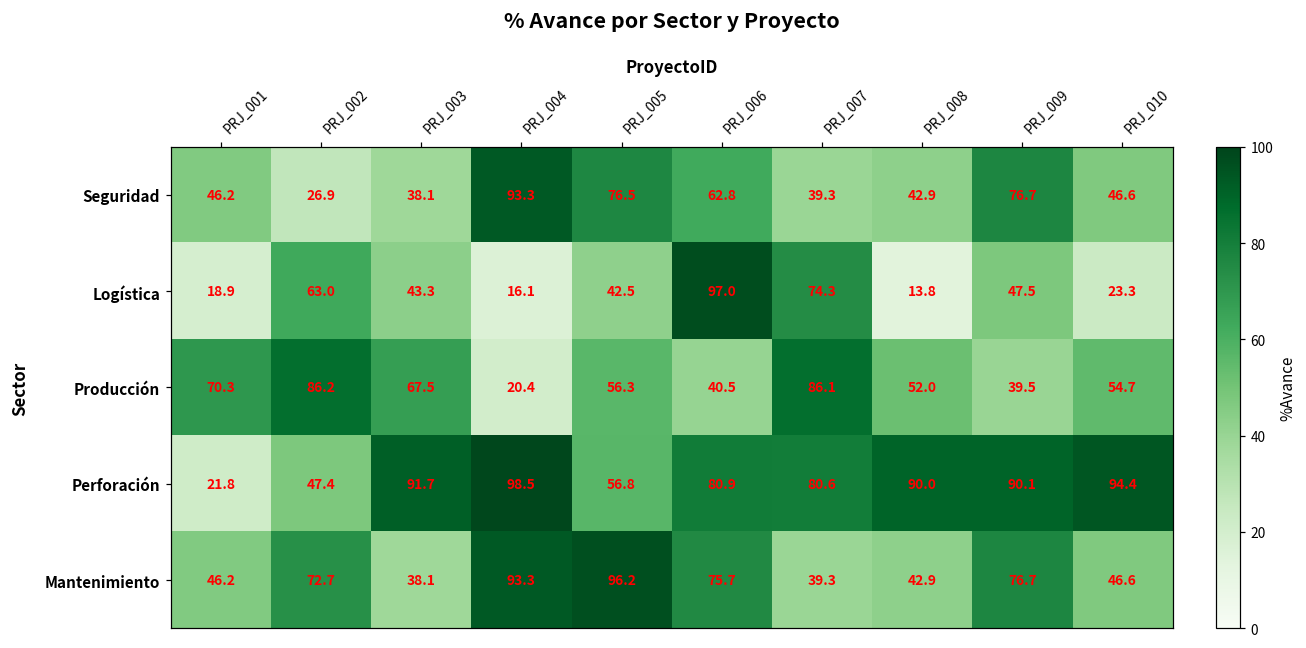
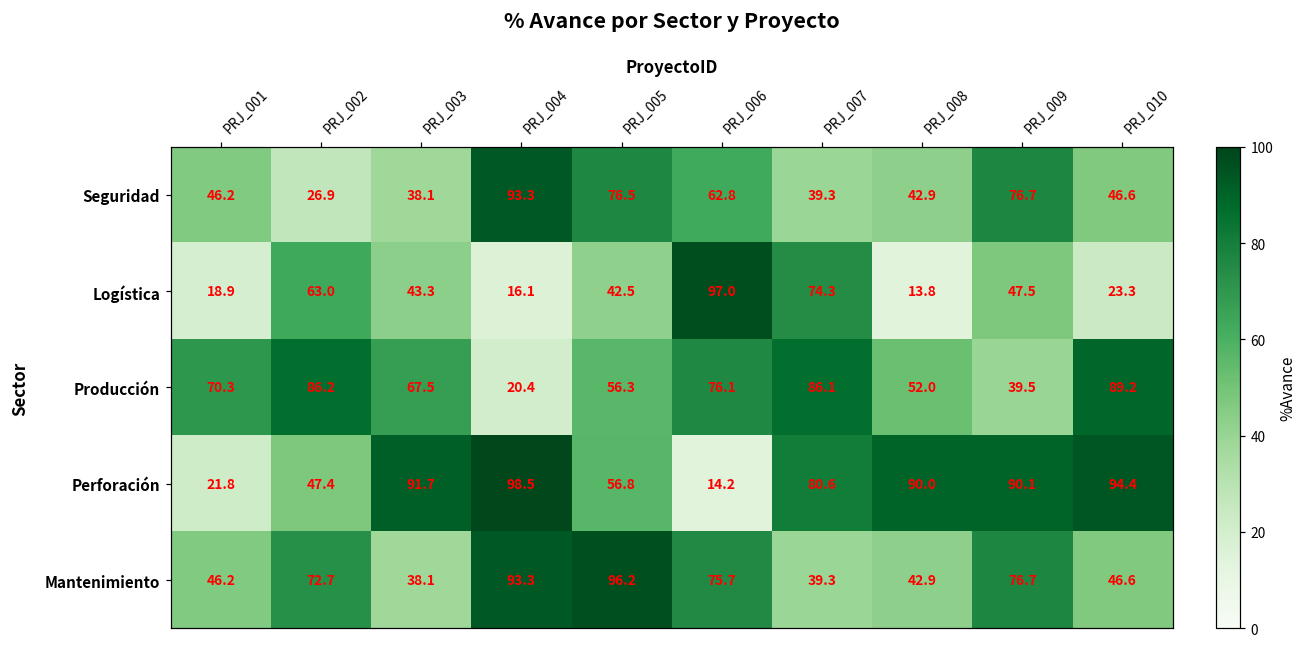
  {
    "Seguridad": {
      "PRJ_001": 46.2,
      "PRJ_002": 26.9,
      "PRJ_003": 38.1,
      "PRJ_004": 93.3,
      "PRJ_005": 76.5,
      "PRJ_006": 62.8,
      "PRJ_007": 39.3,
      "PRJ_008": 42.9,
      "PRJ_009": 76.7,
      "PRJ_010": 46.6
    },
    "Logística": {
      "PRJ_001": 18.9,
      "PRJ_002": 63.0,
      "PRJ_003": 43.3,
      "PRJ_004": 16.1,
      "PRJ_005": 42.5,
      "PRJ_006": 97.0,
      "PRJ_007": 74.3,
      "PRJ_008": 13.8,
      "PRJ_009": 47.5,
      "PRJ_010": 23.3
    },
    "Producción": {
      "PRJ_001": 70.3,
      "PRJ_002": 86.2,
      "PRJ_003": 67.5,
      "PRJ_004": 20.4,
      "PRJ_005": 56.3,
-     "PRJ_006": 40.5,
+     "PRJ_006": 76.1,
      "PRJ_007": 86.1,
      "PRJ_008": 52.0,
      "PRJ_009": 39.5,
-     "PRJ_010": 54.7
+     "PRJ_010": 89.2
    },
    "Perforación": {
      "PRJ_001": 21.8,
      "PRJ_002": 47.4,
      "PRJ_003": 91.7,
      "PRJ_004": 98.5,
      "PRJ_005": 56.8,
-     "PRJ_006": 80.9,
+     "PRJ_006": 14.2,
      "PRJ_007": 80.6,
      "PRJ_008": 90.0,
      "PRJ_009": 90.1,
      "PRJ_010": 94.4
    },
    "Mantenimiento": {
      "PRJ_001": 46.2,
      "PRJ_002": 72.7,
      "PRJ_003": 38.1,
      "PRJ_004": 93.3,
      "PRJ_005": 96.2,
      "PRJ_006": 75.7,
      "PRJ_007": 39.3,
      "PRJ_008": 42.9,
      "PRJ_009": 76.7,
      "PRJ_010": 46.6
    }
  }
